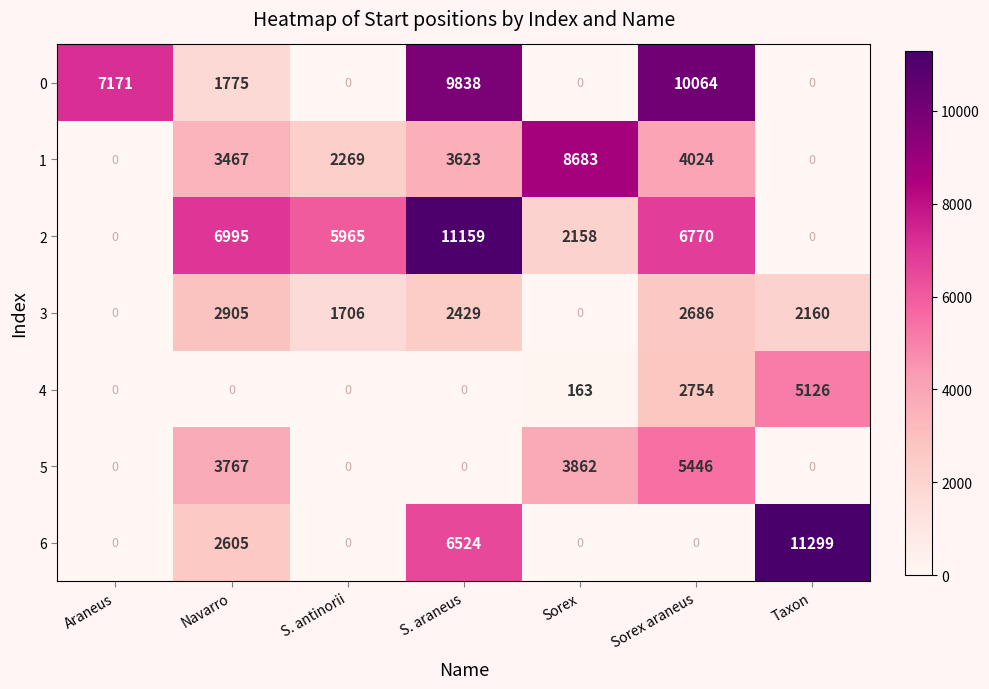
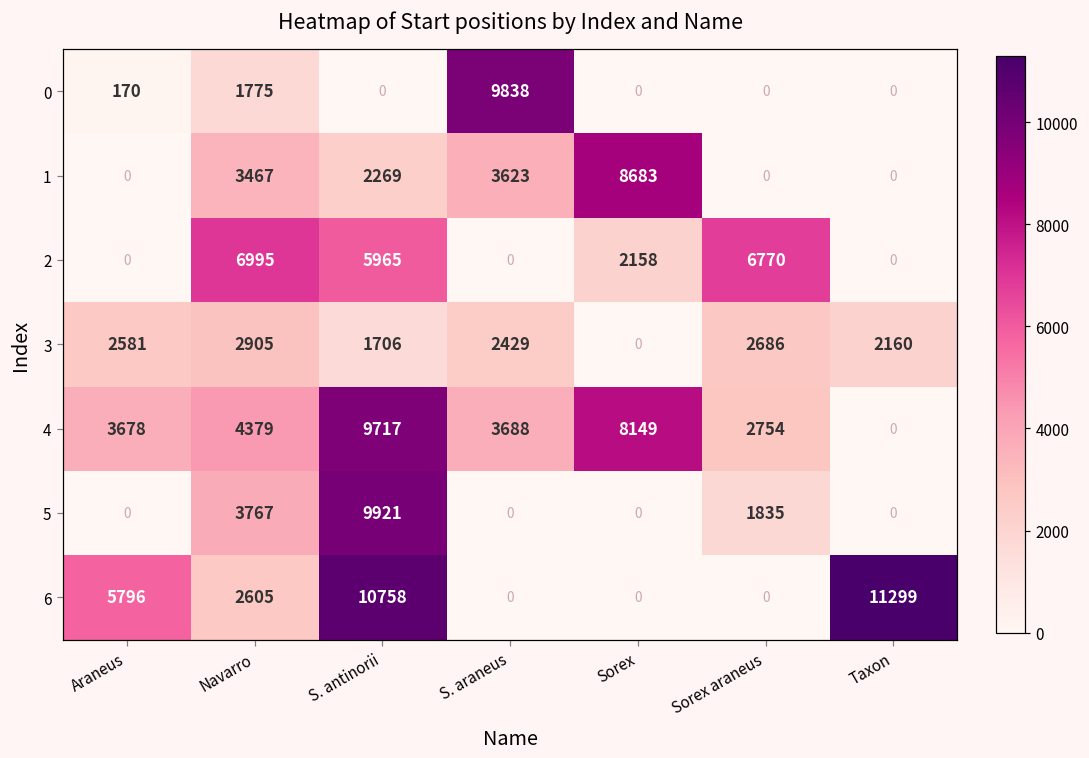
  {
    "0": {
-     "Araneus": 7171,
+     "Araneus": 170,
      "Navarro": 1775,
      "S. antinorii": 0,
      "S. araneus": 9838,
      "Sorex": 0,
-     "Sorex araneus": 10064,
+     "Sorex araneus": 0,
      "Taxon": 0
    },
    "1": {
      "Araneus": 0,
      "Navarro": 3467,
      "S. antinorii": 2269,
      "S. araneus": 3623,
      "Sorex": 8683,
-     "Sorex araneus": 4024,
+     "Sorex araneus": 0,
      "Taxon": 0
    },
    "2": {
      "Araneus": 0,
      "Navarro": 6995,
      "S. antinorii": 5965,
-     "S. araneus": 11159,
+     "S. araneus": 0,
      "Sorex": 2158,
      "Sorex araneus": 6770,
      "Taxon": 0
    },
    "3": {
-     "Araneus": 0,
+     "Araneus": 2581,
      "Navarro": 2905,
      "S. antinorii": 1706,
      "S. araneus": 2429,
      "Sorex": 0,
      "Sorex araneus": 2686,
      "Taxon": 2160
    },
    "4": {
-     "Araneus": 0,
-     "Navarro": 0,
-     "S. antinorii": 0,
-     "S. araneus": 0,
-     "Sorex": 163,
+     "Araneus": 3678,
+     "Navarro": 4379,
+     "S. antinorii": 9717,
+     "S. araneus": 3688,
+     "Sorex": 8149,
      "Sorex araneus": 2754,
-     "Taxon": 5126
+     "Taxon": 0
    },
    "5": {
      "Araneus": 0,
      "Navarro": 3767,
-     "S. antinorii": 0,
+     "S. antinorii": 9921,
      "S. araneus": 0,
-     "Sorex": 3862,
-     "Sorex araneus": 5446,
+     "Sorex": 0,
+     "Sorex araneus": 1835,
      "Taxon": 0
    },
    "6": {
-     "Araneus": 0,
+     "Araneus": 5796,
      "Navarro": 2605,
-     "S. antinorii": 0,
-     "S. araneus": 6524,
+     "S. antinorii": 10758,
+     "S. araneus": 0,
      "Sorex": 0,
      "Sorex araneus": 0,
      "Taxon": 11299
    }
  }
